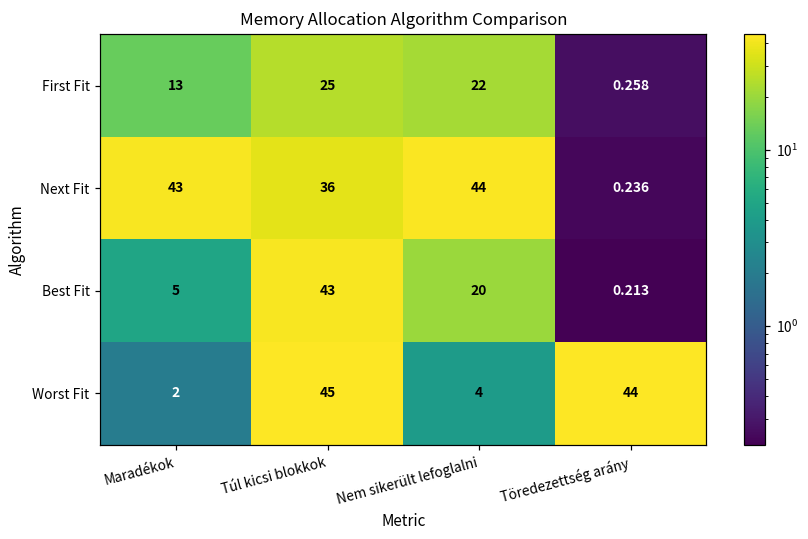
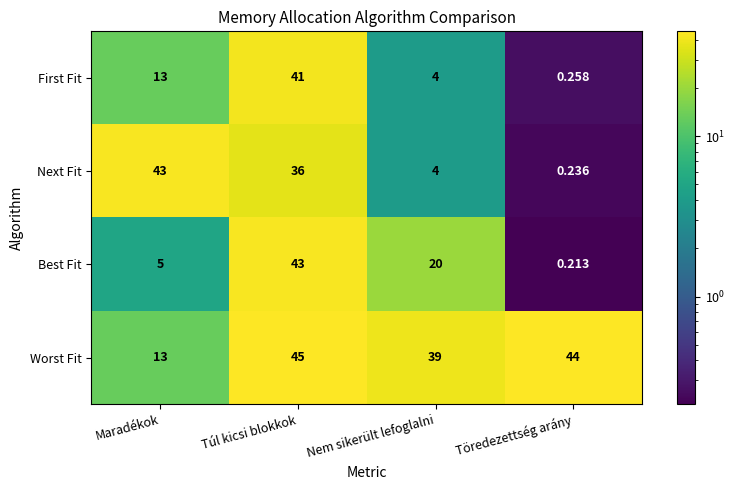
  {
    "First Fit": {
      "Maradékok": 13,
-     "Túl kicsi blokkok": 25,
-     "Nem sikerült lefoglalni": 22,
+     "Túl kicsi blokkok": 41,
+     "Nem sikerült lefoglalni": 4,
      "Töredezettség arány": 0.258
    },
    "Next Fit": {
      "Maradékok": 43,
      "Túl kicsi blokkok": 36,
-     "Nem sikerült lefoglalni": 44,
+     "Nem sikerült lefoglalni": 4,
      "Töredezettség arány": 0.236
    },
    "Best Fit": {
      "Maradékok": 5,
      "Túl kicsi blokkok": 43,
      "Nem sikerült lefoglalni": 20,
      "Töredezettség arány": 0.213
    },
    "Worst Fit": {
-     "Maradékok": 2,
+     "Maradékok": 13,
      "Túl kicsi blokkok": 45,
-     "Nem sikerült lefoglalni": 4,
+     "Nem sikerült lefoglalni": 39,
      "Töredezettség arány": 44
    }
  }
